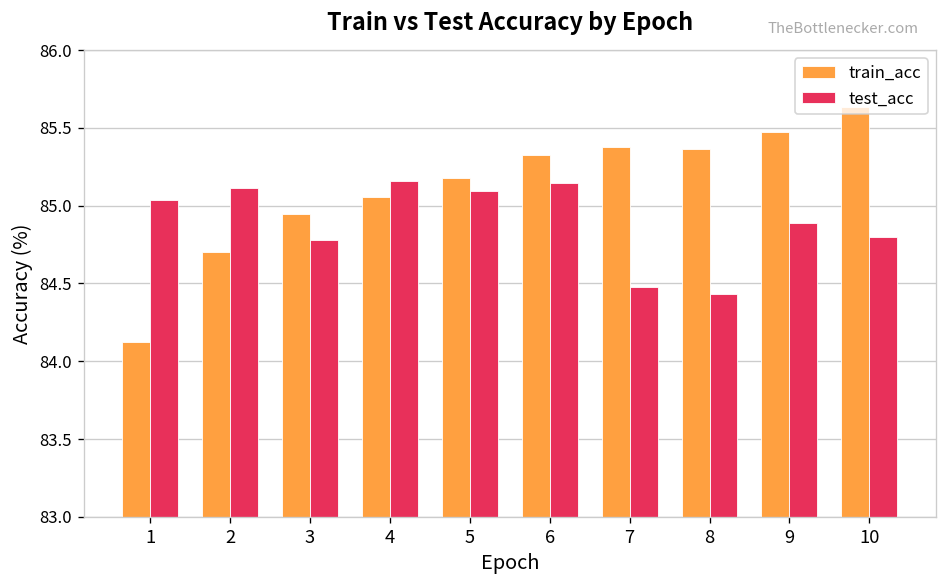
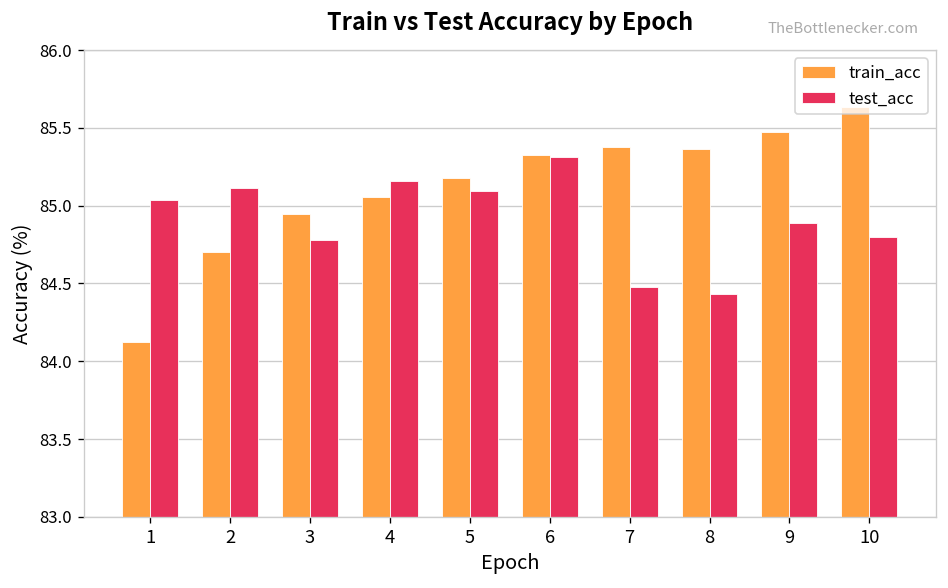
  {
    "train_acc": {
      "1": 84.12,
      "2": 84.70,
      "3": 84.95,
      "4": 85.05,
      "5": 85.18,
      "6": 85.33,
      "7": 85.38,
      "8": 85.37,
      "9": 85.47
    },
    "test_acc": {
      "1": 85.04,
      "2": 85.11,
      "3": 84.78,
      "4": 85.16,
      "5": 85.09,
-     "6": 85.14,
+     "6": 85.31,
      "7": 84.48,
      "8": 84.43,
      "9": 84.89,
      "10": 84.80
    }
  }
